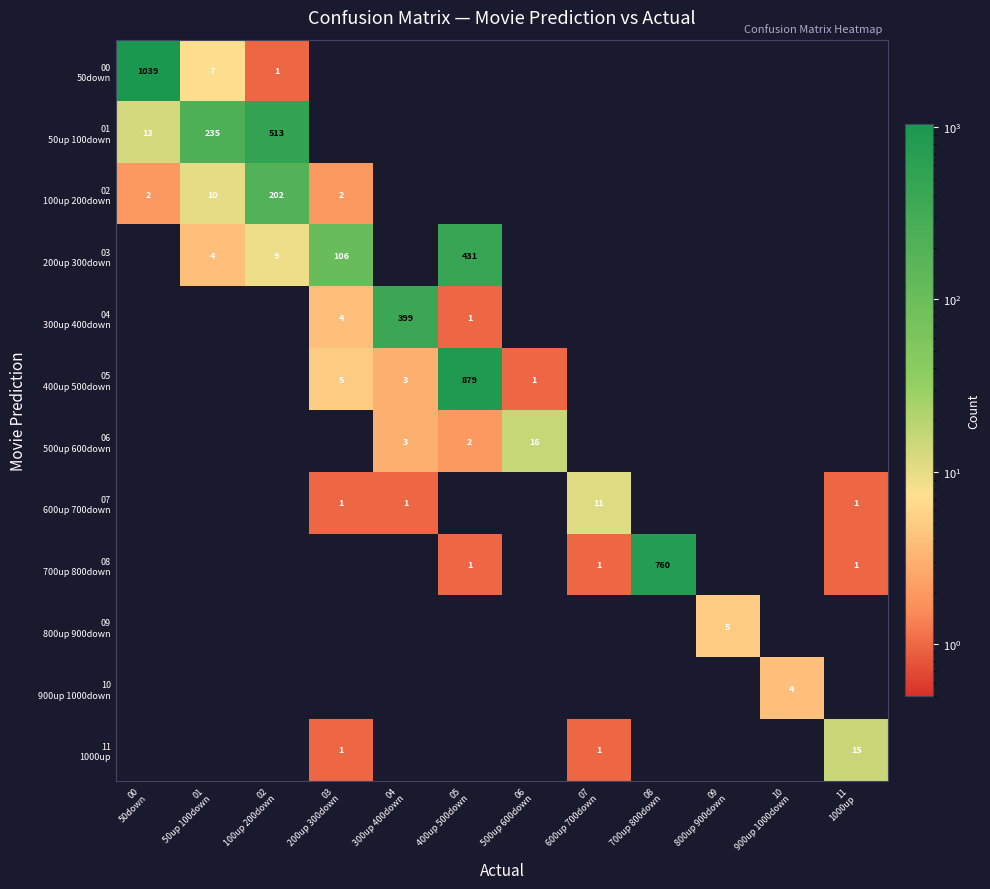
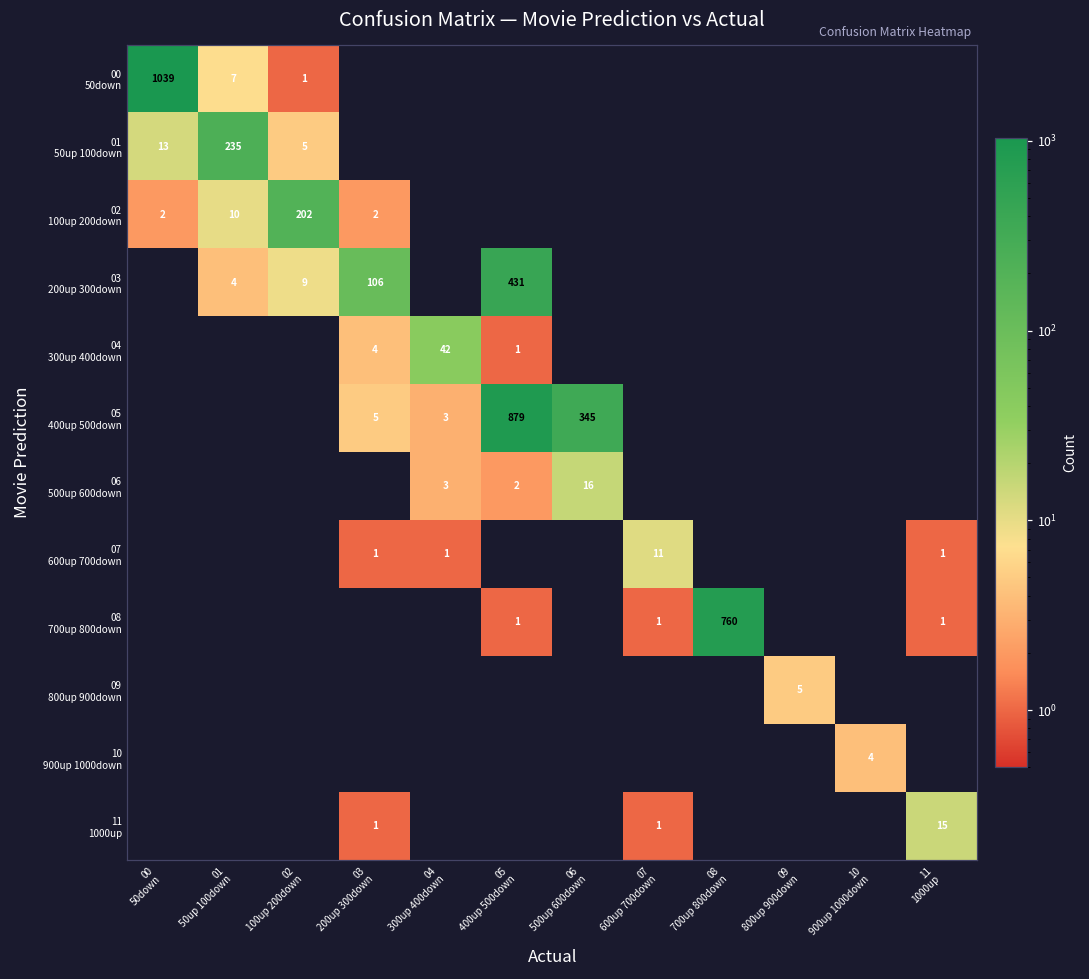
  {
    "00 50down": {
      "00 50down": 1039,
      "01 50up 100down": 7,
      "02 100up 200down": 1
    },
    "01 50up 100down": {
      "00 50down": 13,
      "01 50up 100down": 235,
-     "02 100up 200down": 513
+     "02 100up 200down": 5
    },
    "02 100up 200down": {
      "00 50down": 2,
      "01 50up 100down": 10,
      "02 100up 200down": 202,
      "03 200up 300down": 2
    },
    "03 200up 300down": {
      "01 50up 100down": 4,
      "02 100up 200down": 9,
      "03 200up 300down": 106,
      "05 400up 500down": 431
    },
    "04 300up 400down": {
      "03 200up 300down": 4,
-     "04 300up 400down": 399,
+     "04 300up 400down": 42,
      "05 400up 500down": 1
    },
    "05 400up 500down": {
      "03 200up 300down": 5,
      "04 300up 400down": 3,
      "05 400up 500down": 879,
-     "06 500up 600down": 1
+     "06 500up 600down": 345
    },
    "06 500up 600down": {
      "04 300up 400down": 3,
      "05 400up 500down": 2,
      "06 500up 600down": 16
    },
    "07 600up 700down": {
      "03 200up 300down": 1,
      "04 300up 400down": 1,
      "07 600up 700down": 11,
      "11 1000up": 1
    },
    "08 700up 800down": {
      "05 400up 500down": 1,
      "07 600up 700down": 1,
      "08 700up 800down": 760,
      "11 1000up": 1
    },
    "09 800up 900down": {
      "09 800up 900down": 5
    },
    "10 900up 1000down": {
      "10 900up 1000down": 4
    },
    "11 1000up": {
      "03 200up 300down": 1,
      "07 600up 700down": 1,
      "11 1000up": 15
    }
  }
